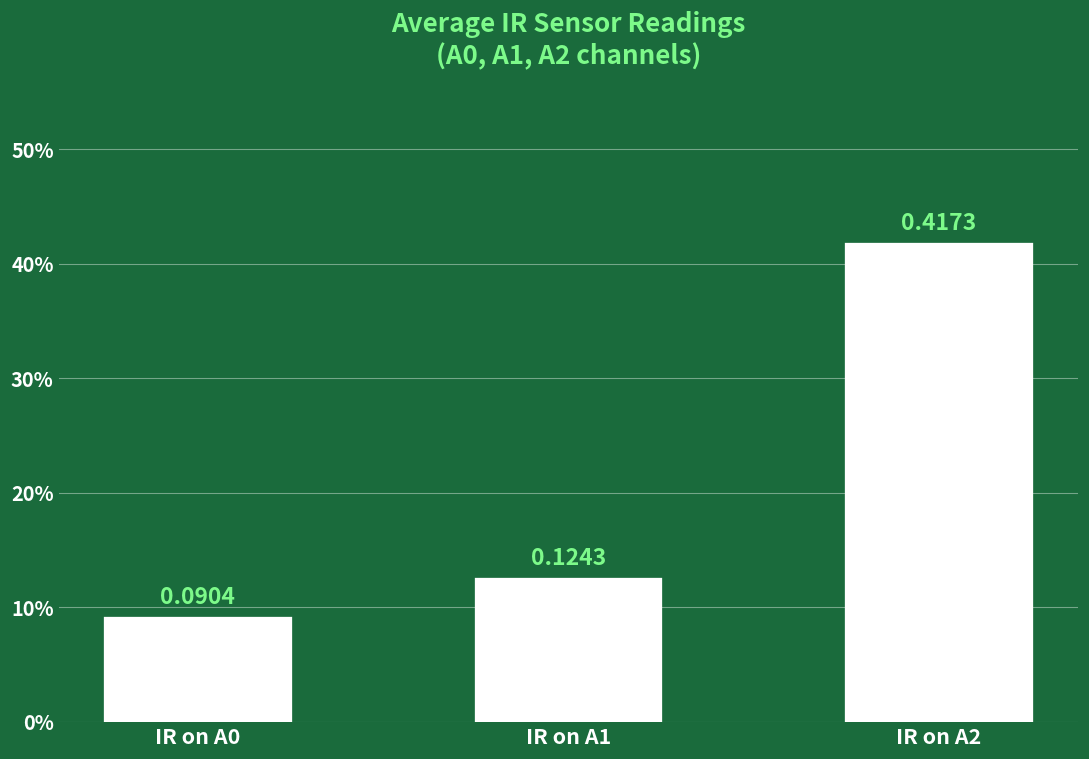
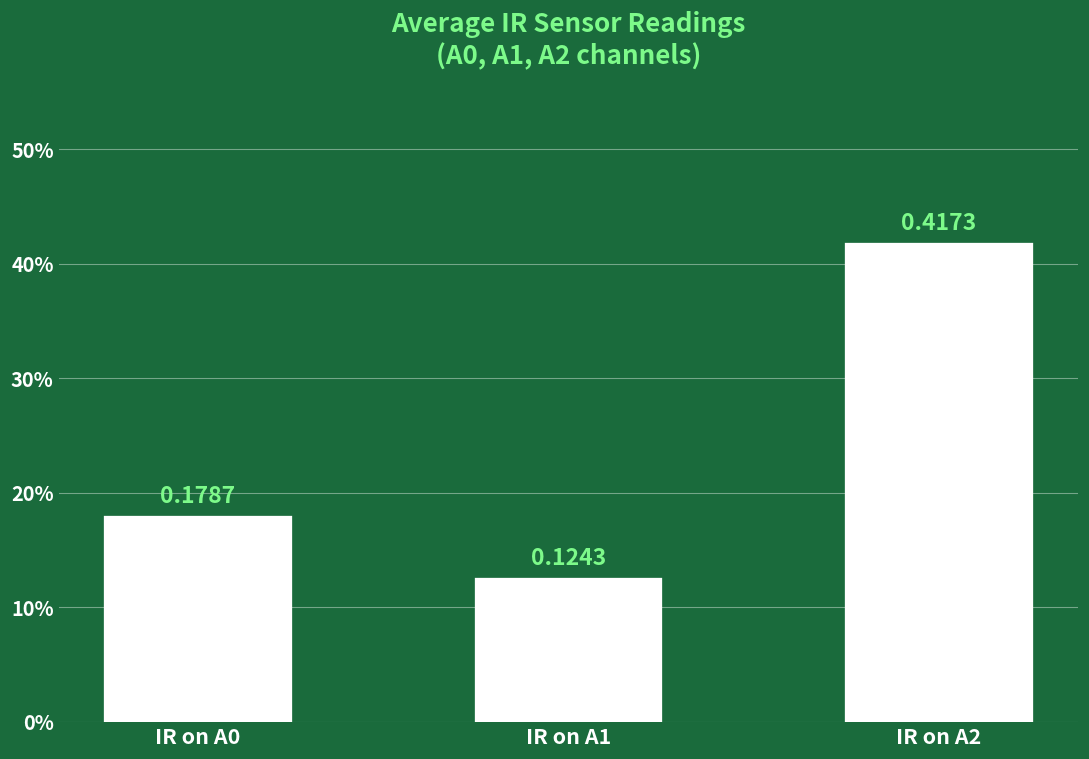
  {
-   "IR on A0": 0.0904,
+   "IR on A0": 0.1787,
    "IR on A1": 0.1243,
    "IR on A2": 0.4173
  }
